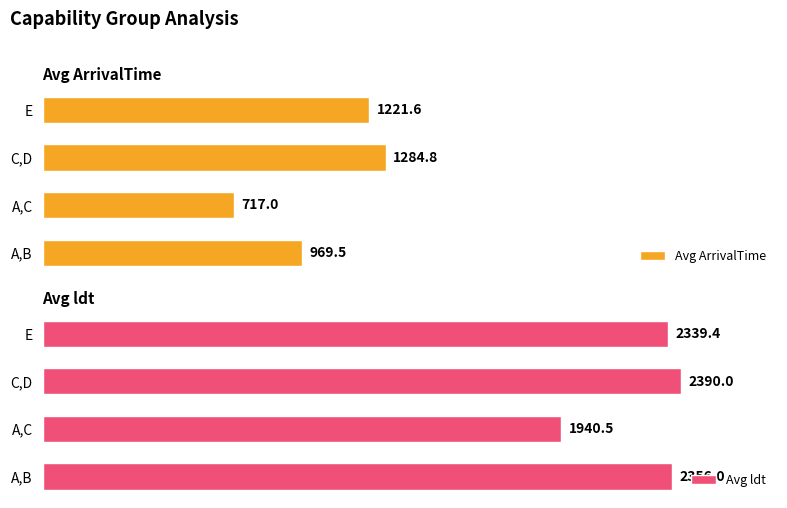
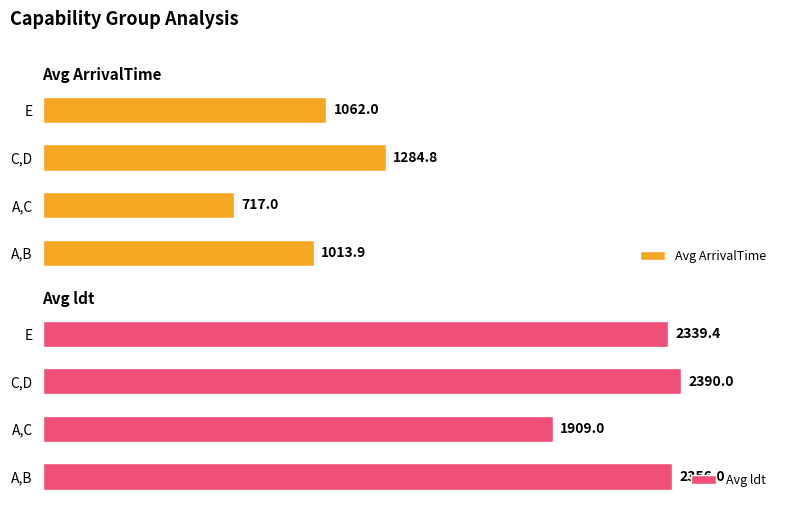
  {
    "Avg ArrivalTime": {
-     "E": 1221.6,
+     "E": 1062.0,
      "C,D": 1284.8,
      "A,C": 717.0,
-     "A,B": 969.5
+     "A,B": 1013.9
    },
    "Avg ldt": {
      "E": 2339.4,
      "C,D": 2390.0,
-     "A,C": 1940.5,
+     "A,C": 1909.0,
      "A,B": 2356.0
    }
  }
